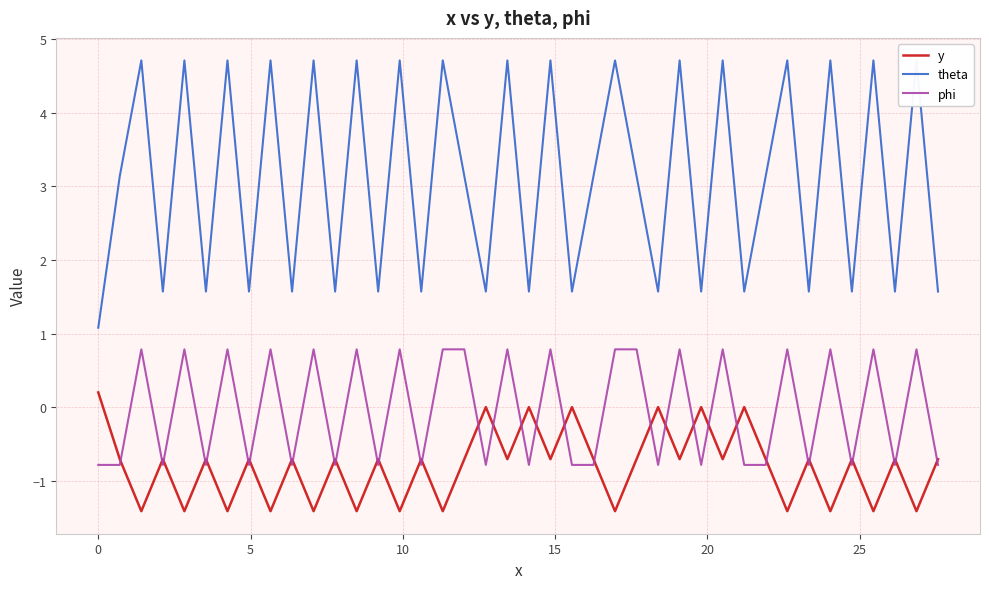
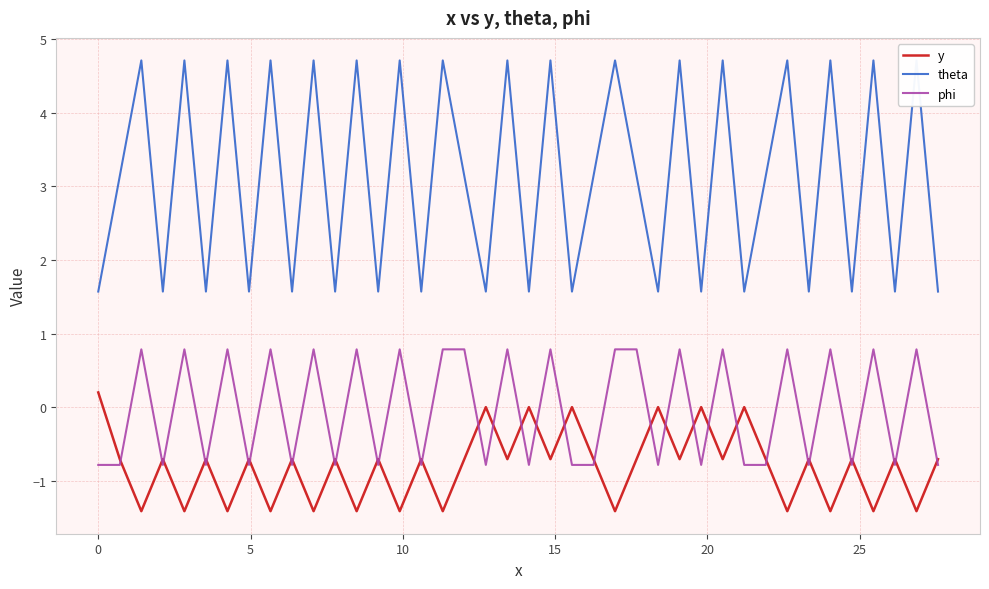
  {
    "y": {
      "0": 0.2
    },
    "theta": {
-     "0": 1.1
+     "0": 1.6
    },
    "phi": {
      "0": -0.8
    }
  }
